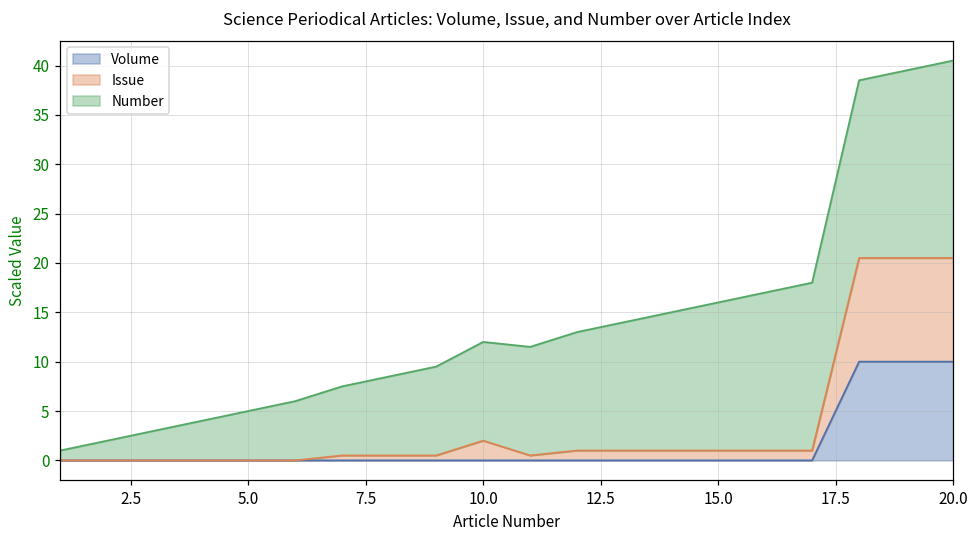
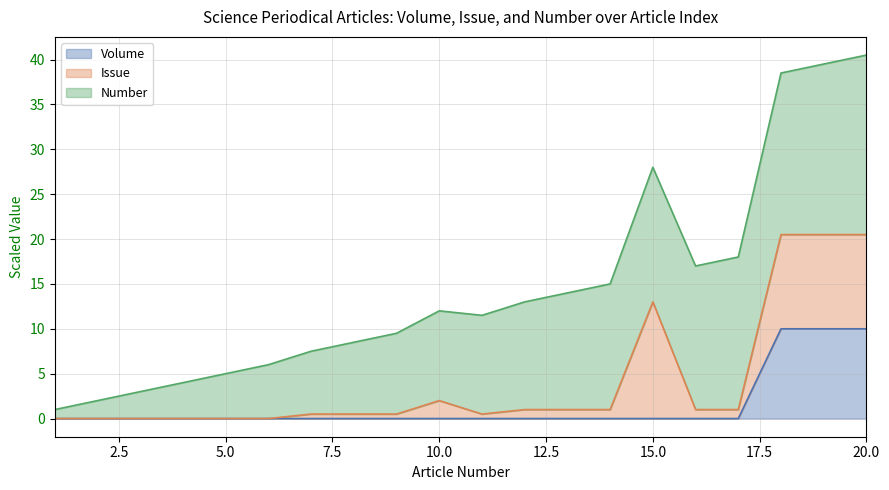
  {
    "Issue": {
      "10.0": 2,
-     "15.0": 1,
+     "15.0": 13,
      "20.0": 11
    }
  }
